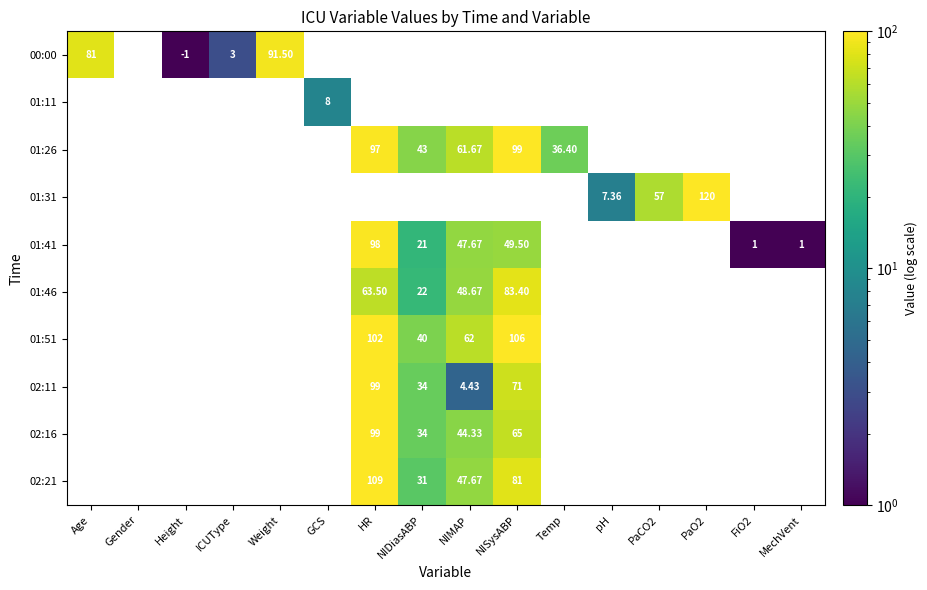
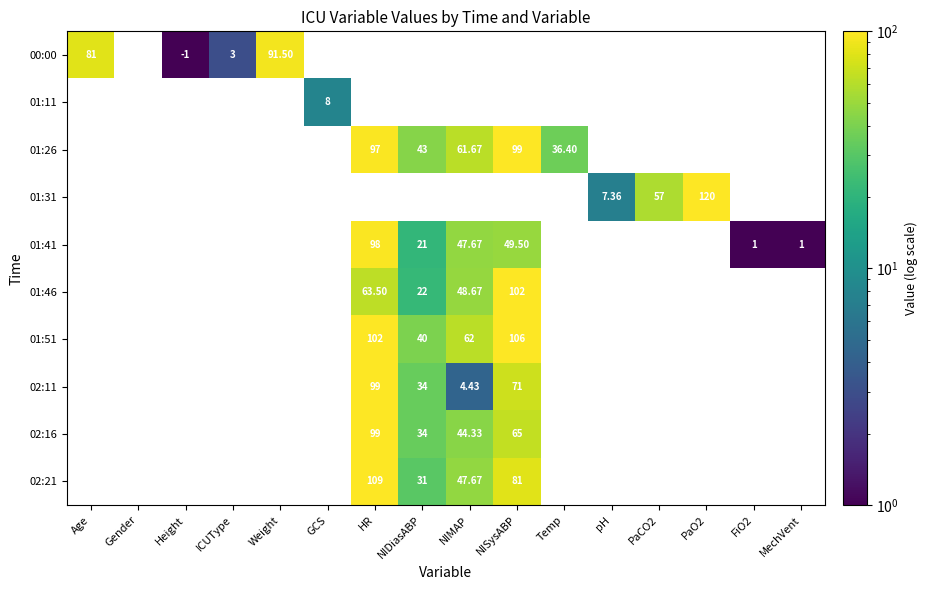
  {
    "00:00": {
      "Age": 81,
      "Height": -1,
      "ICUType": 3,
      "Weight": 91.50
    },
    "01:11": {
      "GCS": 8
    },
    "01:26": {
      "HR": 97,
      "NIDiasABP": 43,
      "NIMAP": 61.67,
      "NISysABP": 99,
      "Temp": 36.40
    },
    "01:31": {
      "pH": 7.36,
      "PaCO2": 57,
      "PaO2": 120
    },
    "01:41": {
      "HR": 98,
      "NIDiasABP": 21,
      "NIMAP": 47.67,
      "NISysABP": 49.50,
      "FiO2": 1,
      "MechVent": 1
    },
    "01:46": {
      "HR": 63.50,
      "NIDiasABP": 22,
      "NIMAP": 48.67,
-     "NISysABP": 83.40
+     "NISysABP": 102
    },
    "01:51": {
      "HR": 102,
      "NIDiasABP": 40,
      "NIMAP": 62,
      "NISysABP": 106
    },
    "02:11": {
      "HR": 99,
      "NIDiasABP": 34,
      "NIMAP": 4.43,
      "NISysABP": 71
    },
    "02:16": {
      "HR": 99,
      "NIDiasABP": 34,
      "NIMAP": 44.33,
      "NISysABP": 65
    },
    "02:21": {
      "HR": 109,
      "NIDiasABP": 31,
      "NIMAP": 47.67,
      "NISysABP": 81
    }
  }
